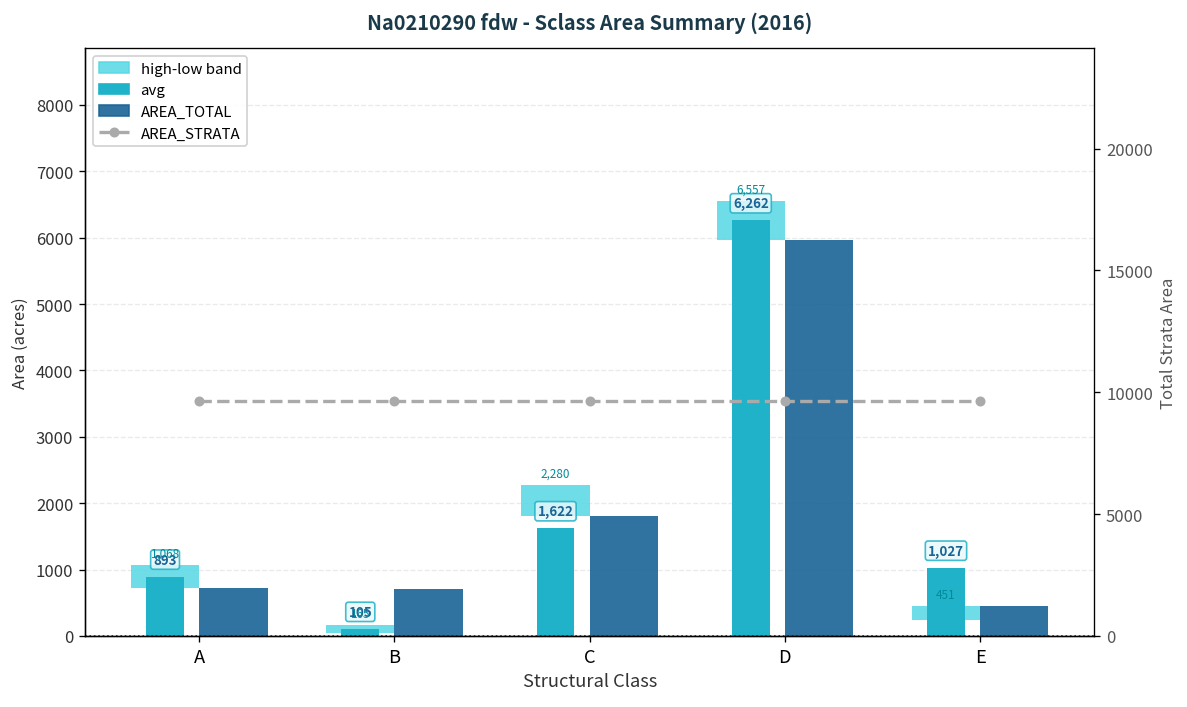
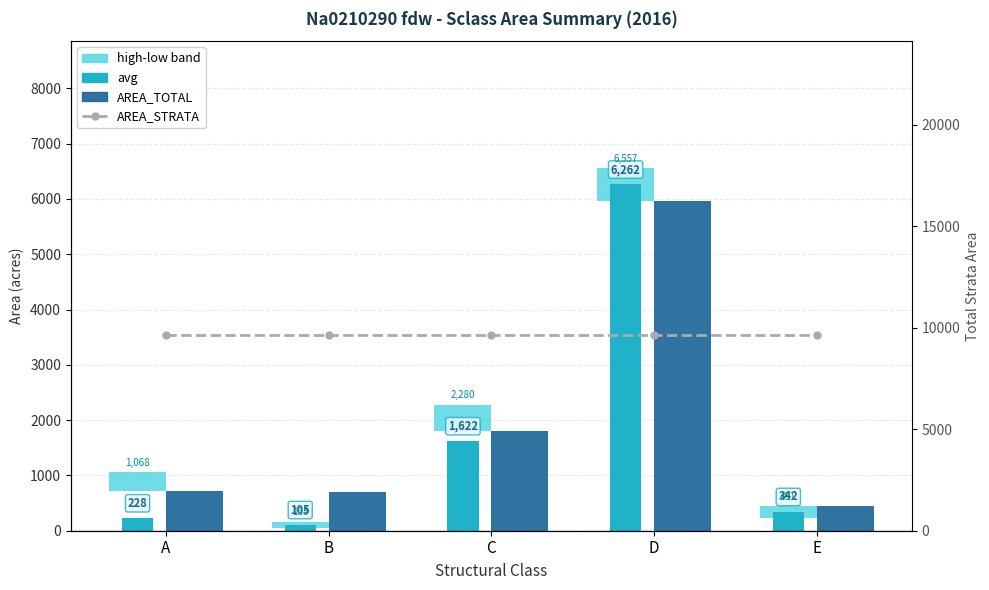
  {
    "avg": {
-     "A": "893",
-     "E": "1,027"
+     "A": "228",
+     "E": "342"
    }
  }
